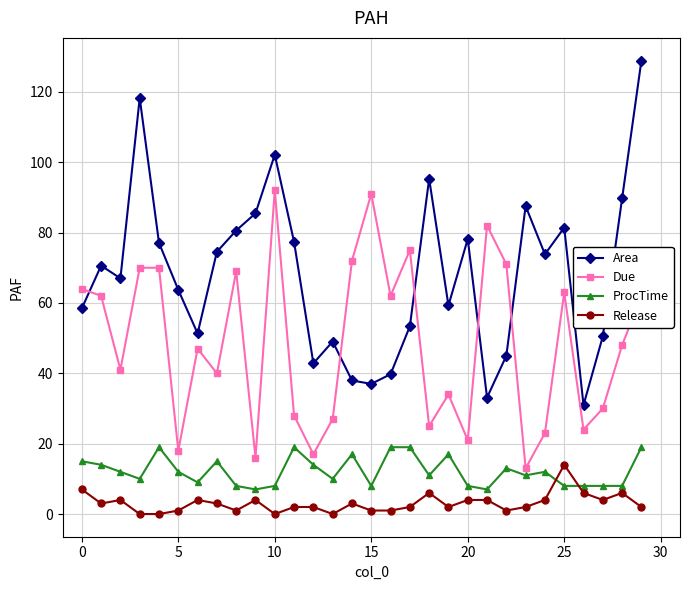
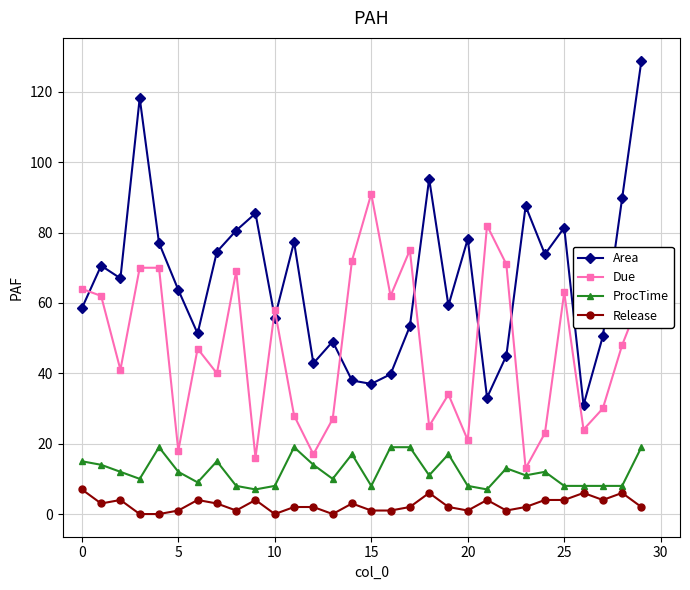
  {
    "Area": {
      "0": 58,
      "5": 64,
-     "10": 102,
+     "10": 56,
      "15": 37,
      "20": 78,
      "25": 81
    },
    "Due": {
      "0": 64,
      "5": 18,
-     "10": 92,
+     "10": 58,
      "15": 91,
      "20": 21,
      "25": 63
    },
    "ProcTime": {
      "0": 15,
      "5": 12,
      "10": 8,
      "15": 8,
      "20": 8,
      "25": 8
    },
    "Release": {
      "0": 7,
      "5": 1,
      "10": 0,
      "15": 1,
-     "20": 4,
-     "25": 14
+     "20": 1,
+     "25": 4
    }
  }
